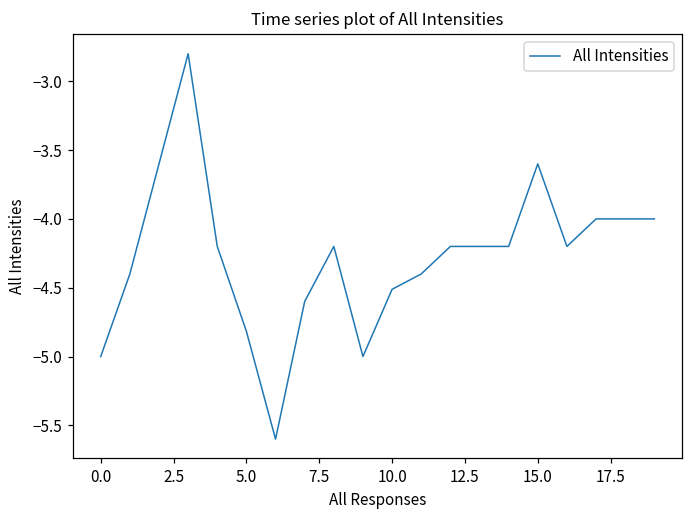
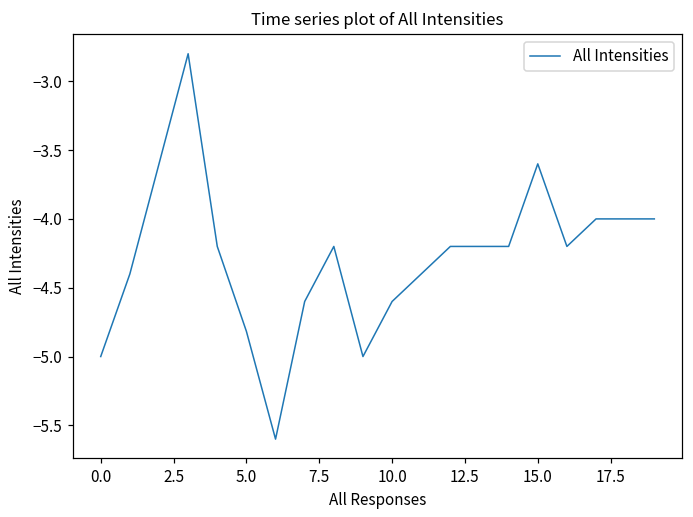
  {
    "0.0": -5.00,
    "5.0": -4.82,
-   "10.0": -4.51,
+   "10.0": -4.60,
    "15.0": -3.60
  }
